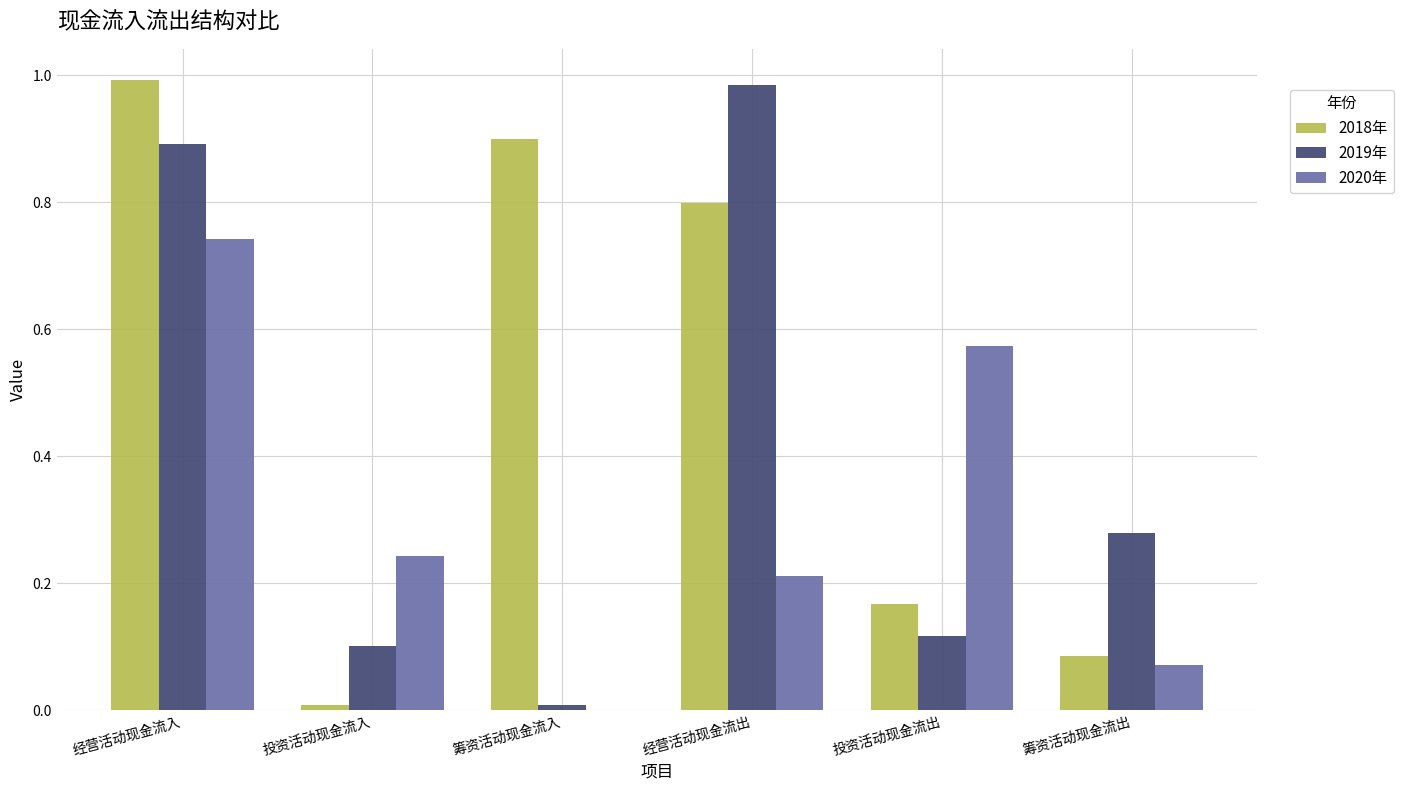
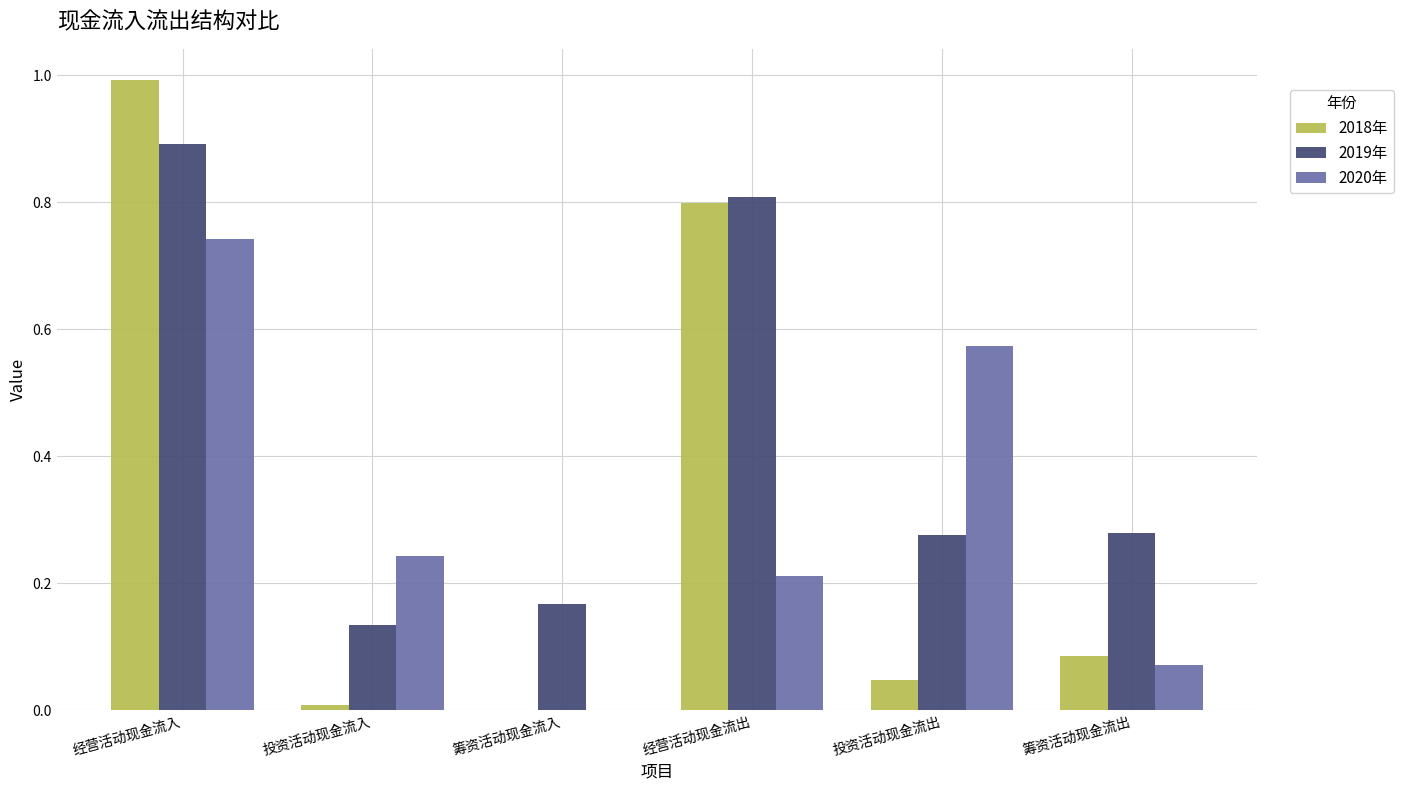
  {
    "2018年": {
      "经营活动现金流入": 0.99,
      "投资活动现金流入": 0.01,
-     "筹资活动现金流入": 0.9,
+     "筹资活动现金流入": 0.0,
      "经营活动现金流出": 0.80,
-     "投资活动现金流出": 0.17,
+     "投资活动现金流出": 0.05,
      "筹资活动现金流出": 0.09
    },
    "2019年": {
      "经营活动现金流入": 0.89,
-     "投资活动现金流入": 0.10,
-     "筹资活动现金流入": 0.01,
-     "经营活动现金流出": 0.98,
-     "投资活动现金流出": 0.12,
+     "投资活动现金流入": 0.13,
+     "筹资活动现金流入": 0.17,
+     "经营活动现金流出": 0.81,
+     "投资活动现金流出": 0.28,
      "筹资活动现金流出": 0.28
    },
    "2020年": {
      "经营活动现金流入": 0.74,
      "投资活动现金流入": 0.24,
      "筹资活动现金流入": 0.00,
      "经营活动现金流出": 0.21,
      "投资活动现金流出": 0.57,
      "筹资活动现金流出": 0.07
    }
  }
